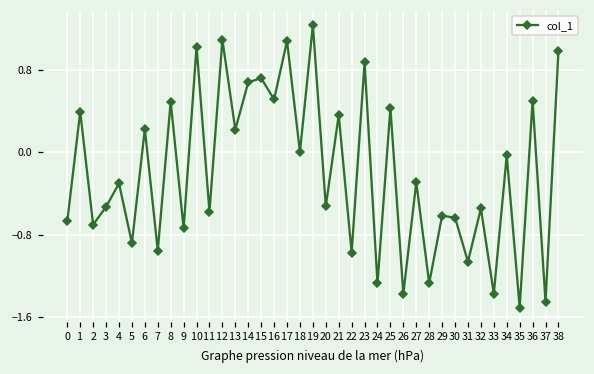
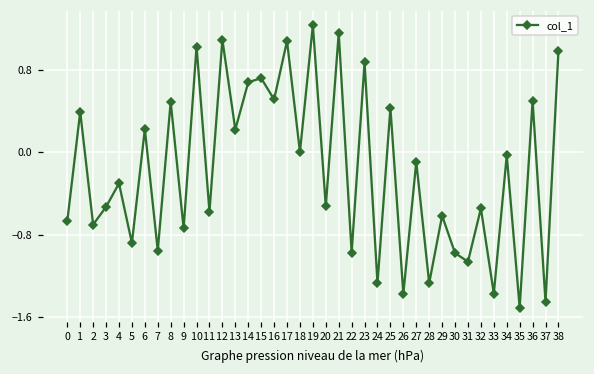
  {
    "0": -0.7,
    "1": 0.4,
    "2": -0.7,
    "3": -0.5,
    "4": -0.3,
    "5": -0.9,
    "6": 0.2,
    "7": -1.0,
    "8": 0.5,
    "9": -0.7,
    "10": 1.0,
    "11": -0.6,
    "12": 1.1,
    "13": 0.2,
    "14": 0.7,
    "15": 0.7,
    "16": 0.5,
    "17": 1.1,
    "18": 0.0,
    "19": 1.2,
    "20": -0.5,
-   "21": 0.4,
+   "21": 1.2,
    "22": -1.0,
    "23": 0.9,
    "24": -1.3,
    "25": 0.4,
    "26": -1.4,
-   "27": -0.3,
+   "27": -0.1,
    "28": -1.3,
    "29": -0.6,
-   "30": -0.6,
+   "30": -1.0,
    "31": -1.1,
    "32": -0.5,
    "33": -1.4,
    "34": 0.0,
    "35": -1.5,
    "36": 0.5,
    "37": -1.5,
    "38": 1.0
  }
